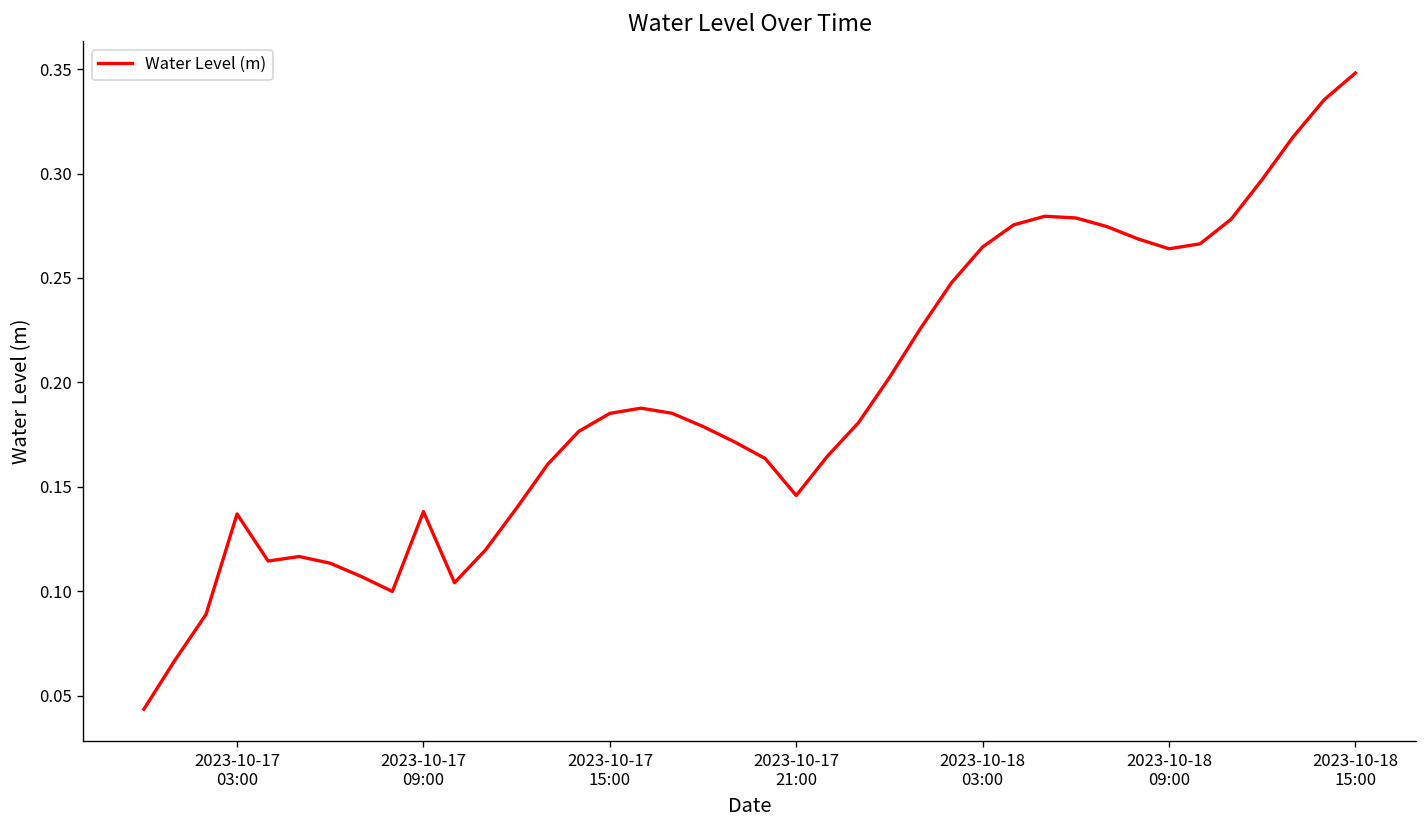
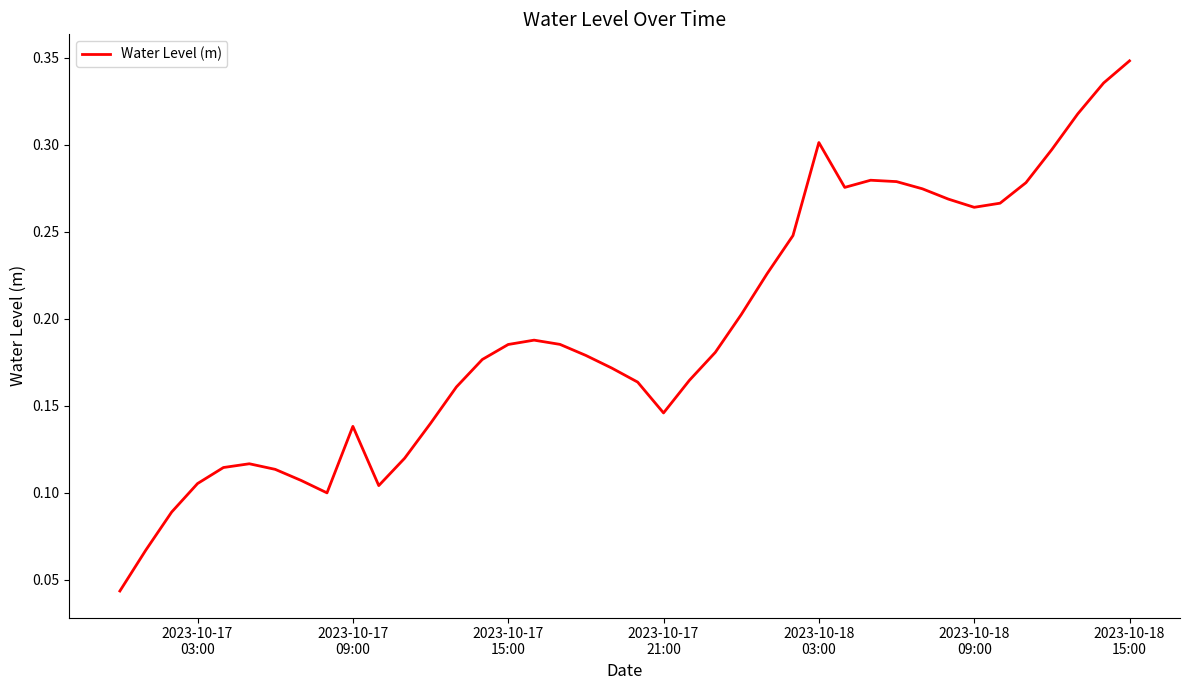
  {
-   "2023-10-17 03:00": 0.137,
+   "2023-10-17 03:00": 0.105,
    "2023-10-17 09:00": 0.138,
    "2023-10-17 15:00": 0.185,
    "2023-10-17 21:00": 0.146,
-   "2023-10-18 03:00": 0.265,
+   "2023-10-18 03:00": 0.301,
    "2023-10-18 09:00": 0.264,
    "2023-10-18 15:00": 0.348
  }
